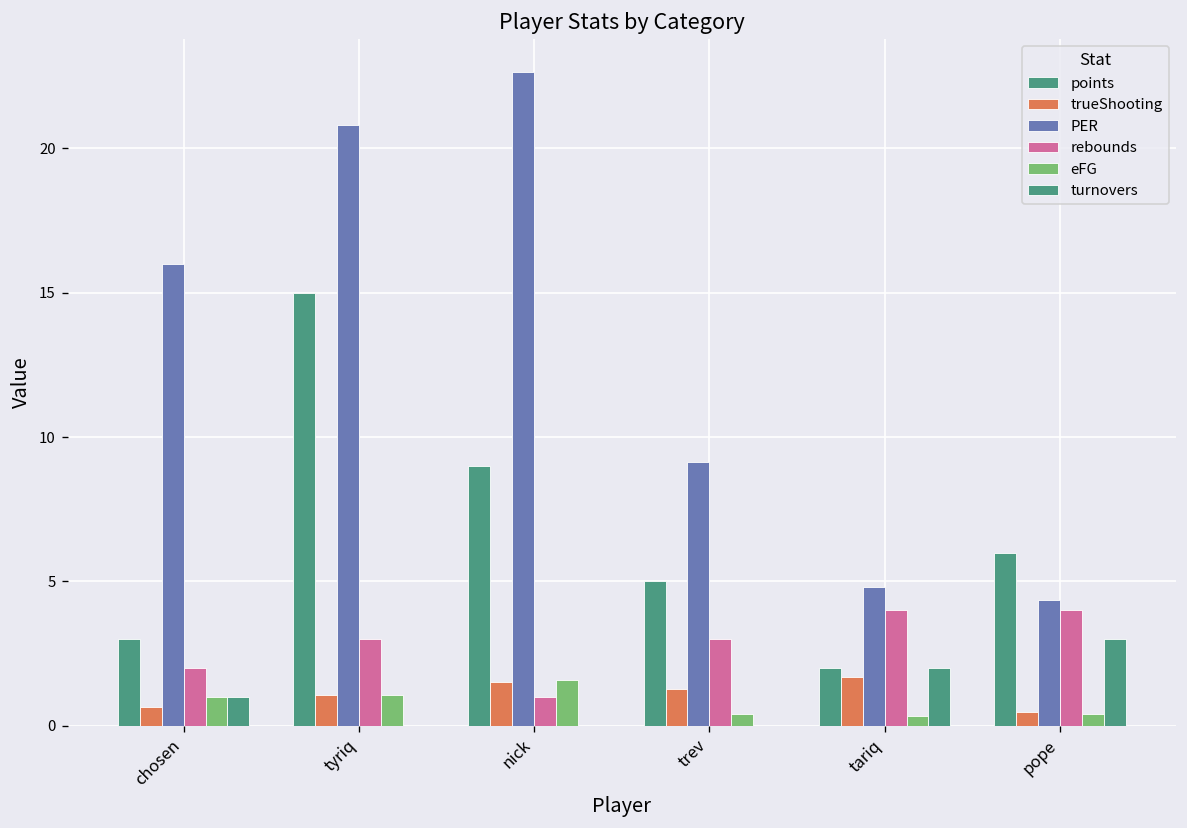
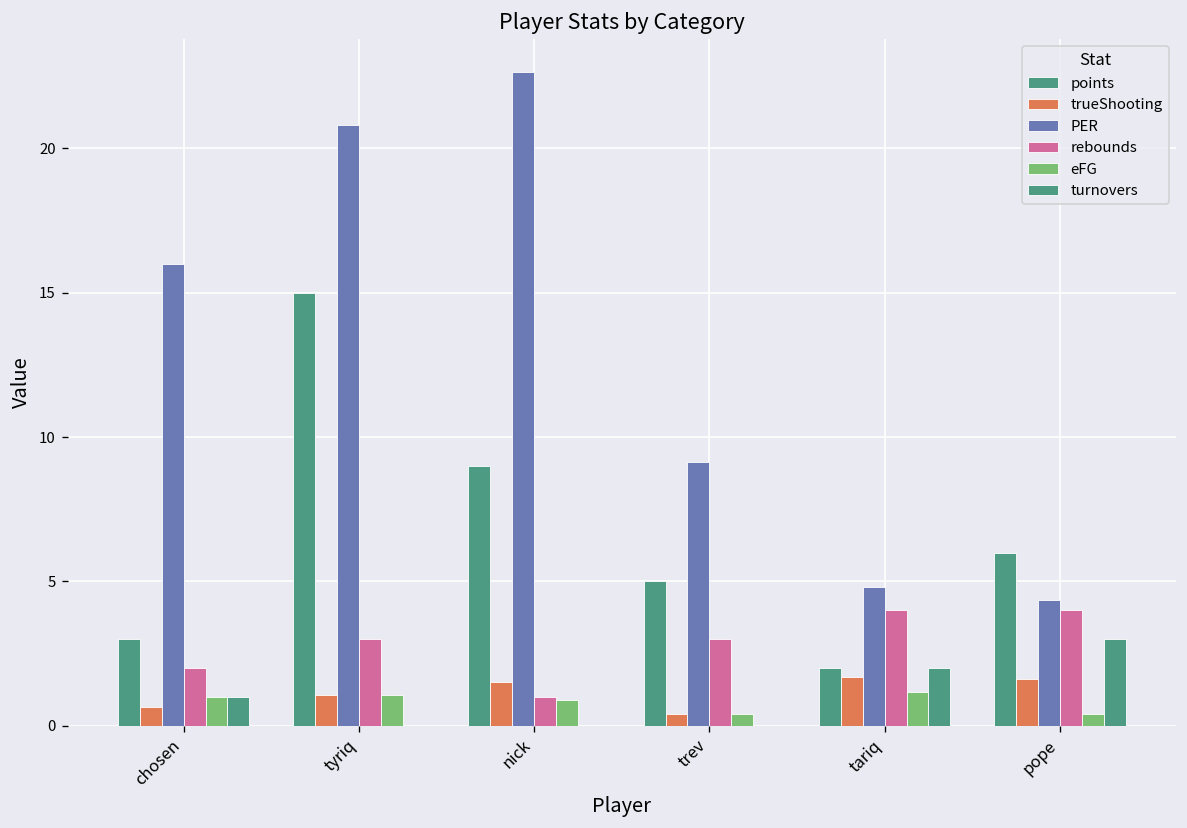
  {
    "trueShooting": {
      "chosen": 0.6,
      "tyriq": 1.1,
      "nick": 1.5,
-     "trev": 1.3,
+     "trev": 0.4,
      "tariq": 1.7,
-     "pope": 0.5
+     "pope": 1.6
    },
    "PER": {
      "chosen": 16.0,
      "tyriq": 20.8,
      "nick": 22.7,
      "trev": 9.1,
      "tariq": 4.8,
      "pope": 4.4
    },
    "rebounds": {
      "chosen": 2.0,
      "tyriq": 3.0,
      "nick": 1.0,
      "trev": 3.0,
      "tariq": 4.0,
      "pope": 4.0
    },
    "eFG": {
      "chosen": 1.0,
      "tyriq": 1.1,
-     "nick": 1.6,
+     "nick": 0.9,
      "trev": 0.4,
-     "tariq": 0.3,
+     "tariq": 1.2,
      "pope": 0.4
    }
  }
